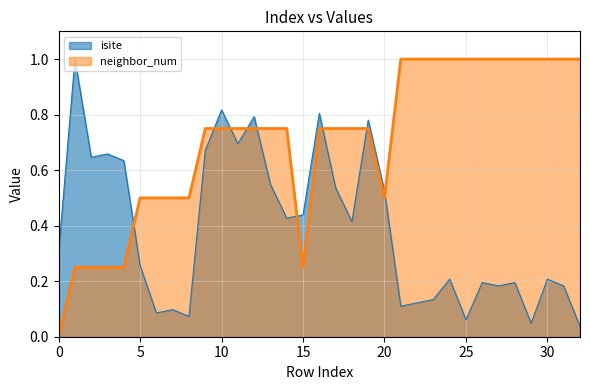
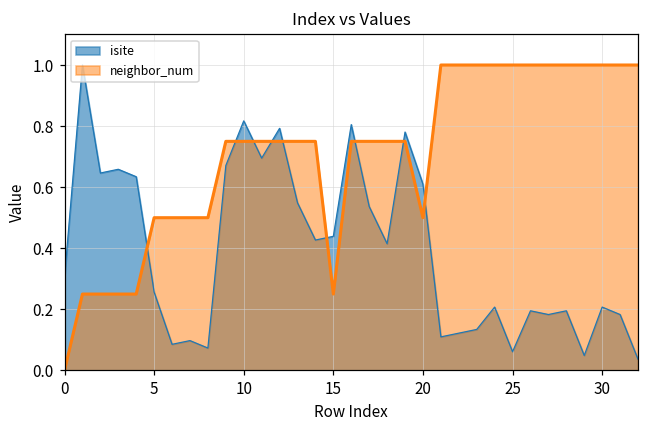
  {
    "isite": {
      "0": 0.30,
      "5": 0.26,
      "10": 0.82,
      "15": 0.44,
-     "20": 0.52,
+     "20": 0.61,
      "25": 0.06,
      "30": 0.21
    },
    "neighbor_num": {
      "0": 0.00,
      "5": 0.50,
      "10": 0.75,
      "15": 0.25,
      "20": 0.50,
      "25": 1.00,
      "30": 1.00
    }
  }
